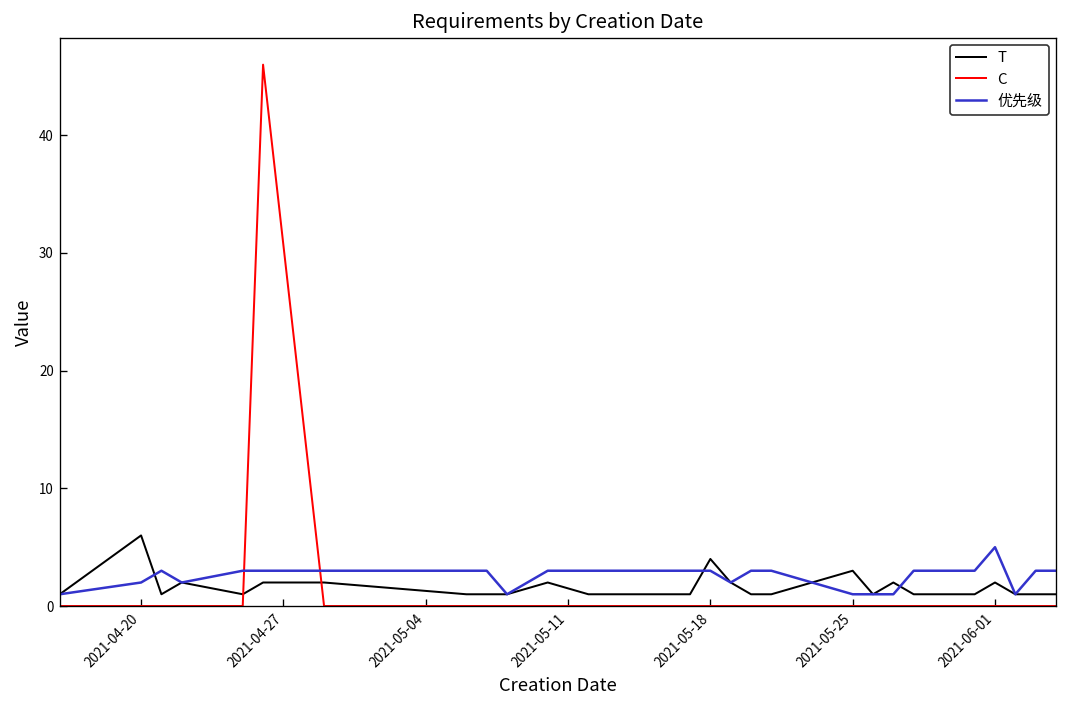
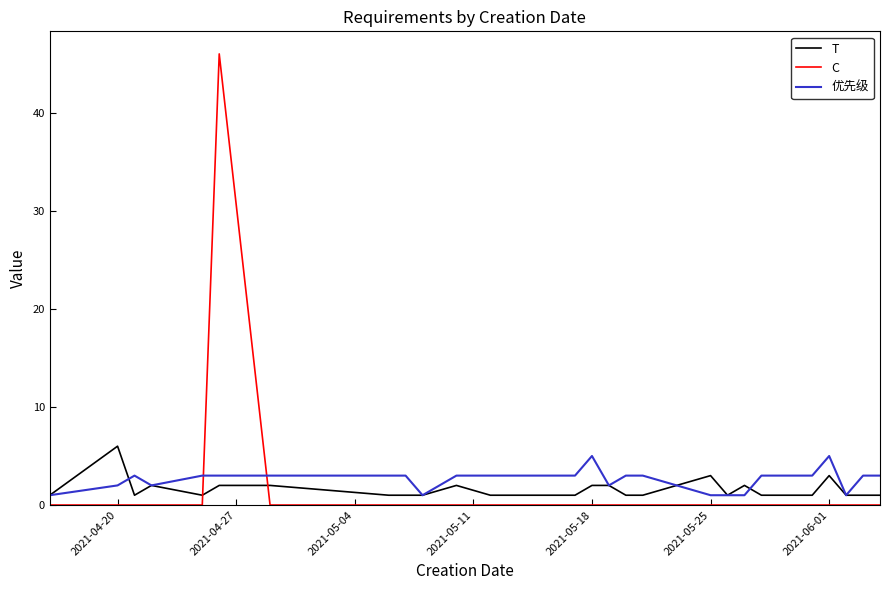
  {
    "T": {
      "2021-04-20": 6,
-     "2021-05-18": 4,
+     "2021-05-18": 2,
      "2021-05-25": 3,
-     "2021-06-01": 2
+     "2021-06-01": 3
    },
    "C": {
      "2021-04-20": 0,
      "2021-05-18": 0,
      "2021-05-25": 0,
      "2021-06-01": 0
    },
    "优先级": {
      "2021-04-20": 2,
-     "2021-05-18": 3,
+     "2021-05-18": 5,
      "2021-05-25": 1,
      "2021-06-01": 5
    }
  }
